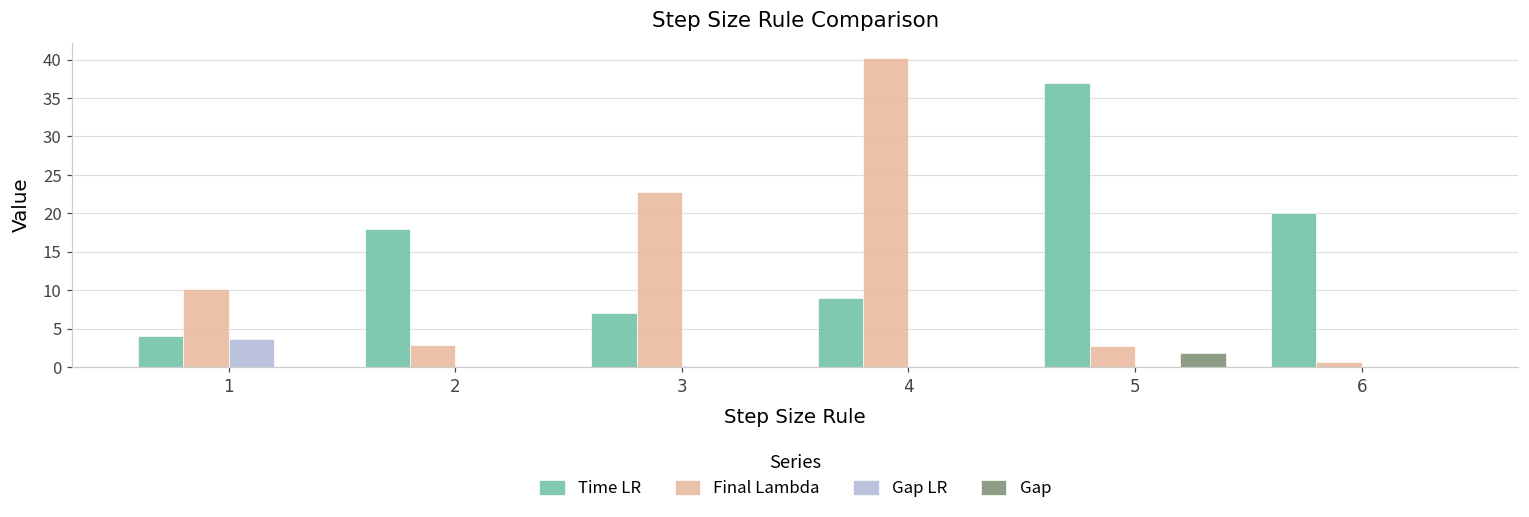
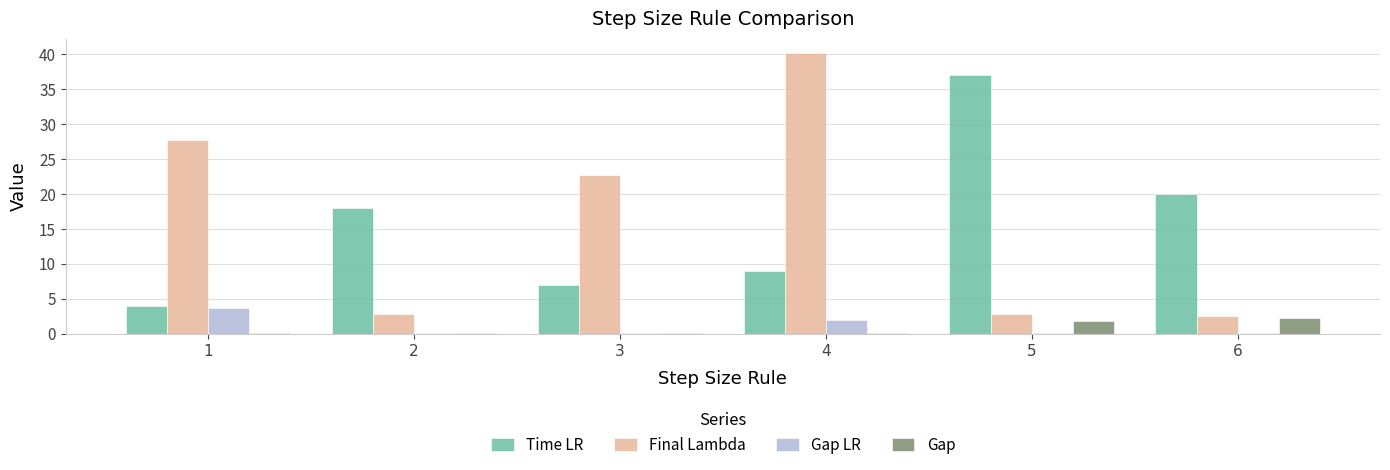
  {
    "Time LR": {
      "1": 4,
      "2": 18,
      "3": 7,
      "4": 9,
      "5": 37,
      "6": 20
    },
    "Final Lambda": {
-     "1": 10,
+     "1": 28,
      "2": 3,
      "3": 23,
      "4": 40,
      "5": 3,
-     "6": 1
+     "6": 2
    },
    "Gap LR": {
      "1": 4,
-     "4": 0
+     "4": 2
    },
    "Gap": {
      "5": 2,
-     "6": 0
+     "6": 2
    }
  }
